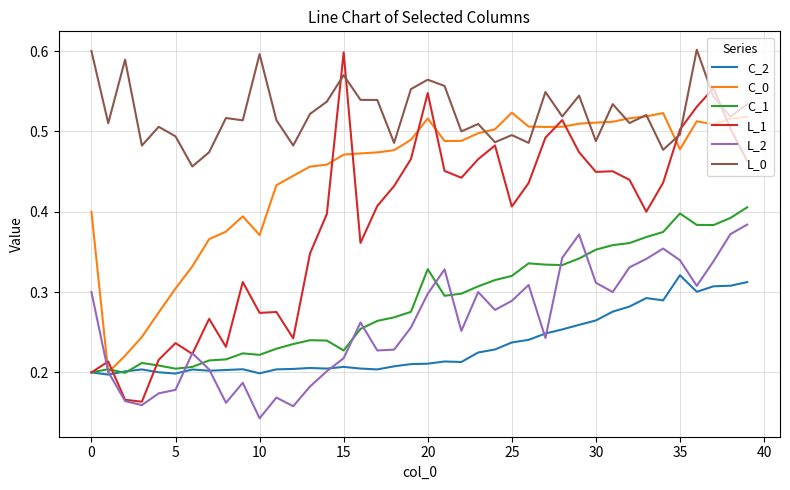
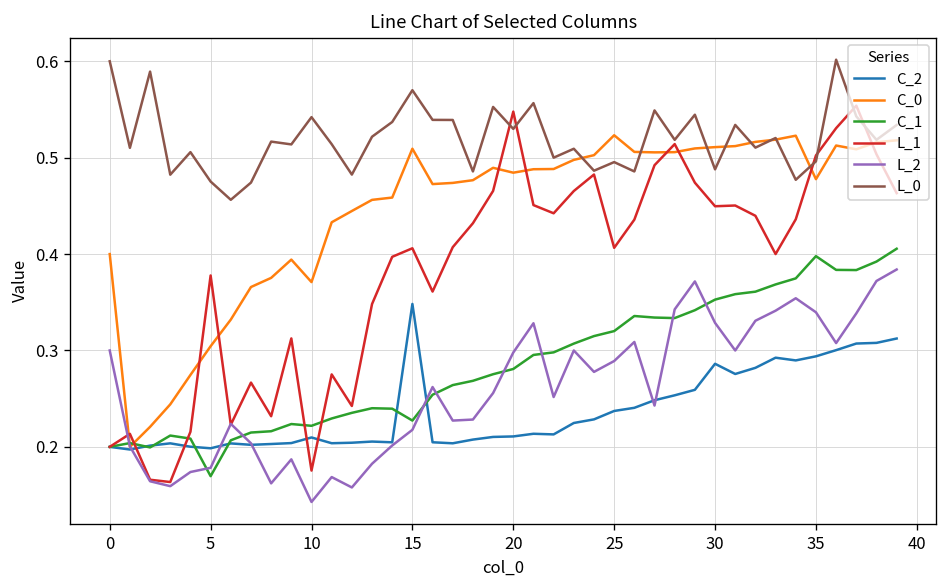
  {
    "C_2": {
      "5": 0.20,
-     "10": 0.20,
-     "15": 0.21,
+     "10": 0.21,
+     "15": 0.35,
      "20": 0.21,
      "25": 0.24,
-     "30": 0.26,
-     "35": 0.32
+     "30": 0.29,
+     "35": 0.29
    },
    "C_0": {
      "0": 0.40,
      "5": 0.30,
      "10": 0.37,
-     "15": 0.47,
-     "20": 0.52,
+     "15": 0.51,
+     "20": 0.48,
      "25": 0.52,
      "30": 0.51,
      "35": 0.48
    },
    "C_1": {
-     "5": 0.20,
+     "5": 0.17,
      "10": 0.22,
      "15": 0.23,
-     "20": 0.33,
+     "20": 0.28,
      "25": 0.32,
      "30": 0.35,
      "35": 0.40
    },
    "L_1": {
-     "5": 0.24,
-     "10": 0.27,
-     "15": 0.60,
+     "5": 0.38,
+     "10": 0.18,
+     "15": 0.41,
      "20": 0.55,
      "25": 0.41,
      "30": 0.45,
      "35": 0.50
    },
    "L_2": {
      "0": 0.30,
      "5": 0.18,
      "10": 0.14,
      "15": 0.22,
      "20": 0.30,
      "25": 0.29,
-     "30": 0.31,
+     "30": 0.33,
      "35": 0.34
    },
    "L_0": {
      "0": 0.60,
-     "5": 0.49,
-     "10": 0.60,
+     "5": 0.48,
+     "10": 0.54,
      "15": 0.57,
-     "20": 0.56,
+     "20": 0.53,
      "25": 0.50,
      "30": 0.49,
      "35": 0.50
    }
  }
